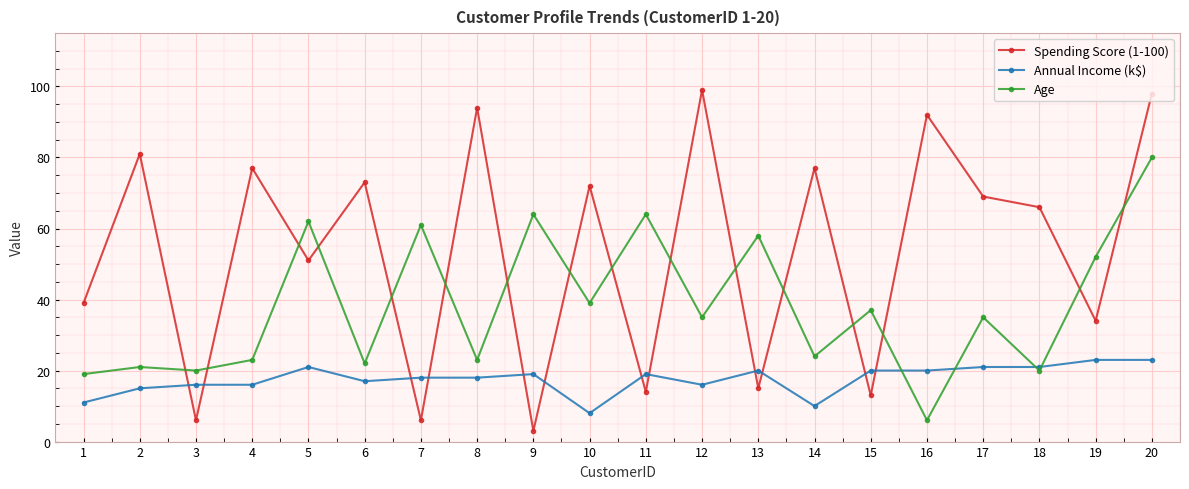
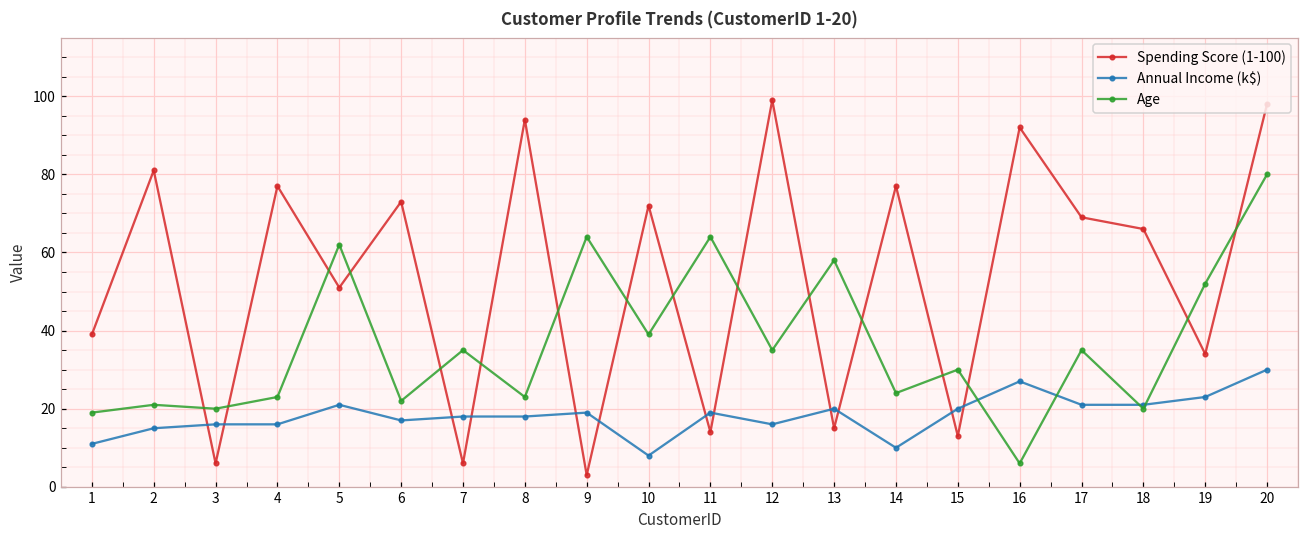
  {
    "Spending Score (1-100)": {
      "1": 39,
      "2": 81,
      "3": 6,
      "4": 77,
      "5": 51,
      "6": 73,
      "7": 6,
      "8": 94,
      "9": 3,
      "10": 72,
      "11": 14,
      "12": 99,
      "13": 15,
      "14": 77,
      "15": 13,
      "16": 92,
      "17": 69,
      "18": 66,
      "19": 34
    },
    "Annual Income (k$)": {
      "1": 11,
      "2": 15,
      "3": 16,
      "4": 16,
      "5": 21,
      "6": 17,
      "7": 18,
      "8": 18,
      "9": 19,
      "10": 8,
      "11": 19,
      "12": 16,
      "13": 20,
      "14": 10,
      "15": 20,
-     "16": 20,
+     "16": 27,
      "17": 21,
      "18": 21,
      "19": 23,
-     "20": 23
+     "20": 30
    },
    "Age": {
      "1": 19,
      "2": 21,
      "3": 20,
      "4": 23,
      "5": 62,
      "6": 22,
-     "7": 61,
+     "7": 35,
      "8": 23,
      "9": 64,
      "10": 39,
      "11": 64,
      "12": 35,
      "13": 58,
      "14": 24,
-     "15": 37,
+     "15": 30,
      "16": 6,
      "17": 35,
      "18": 20,
      "19": 52,
      "20": 80
    }
  }
